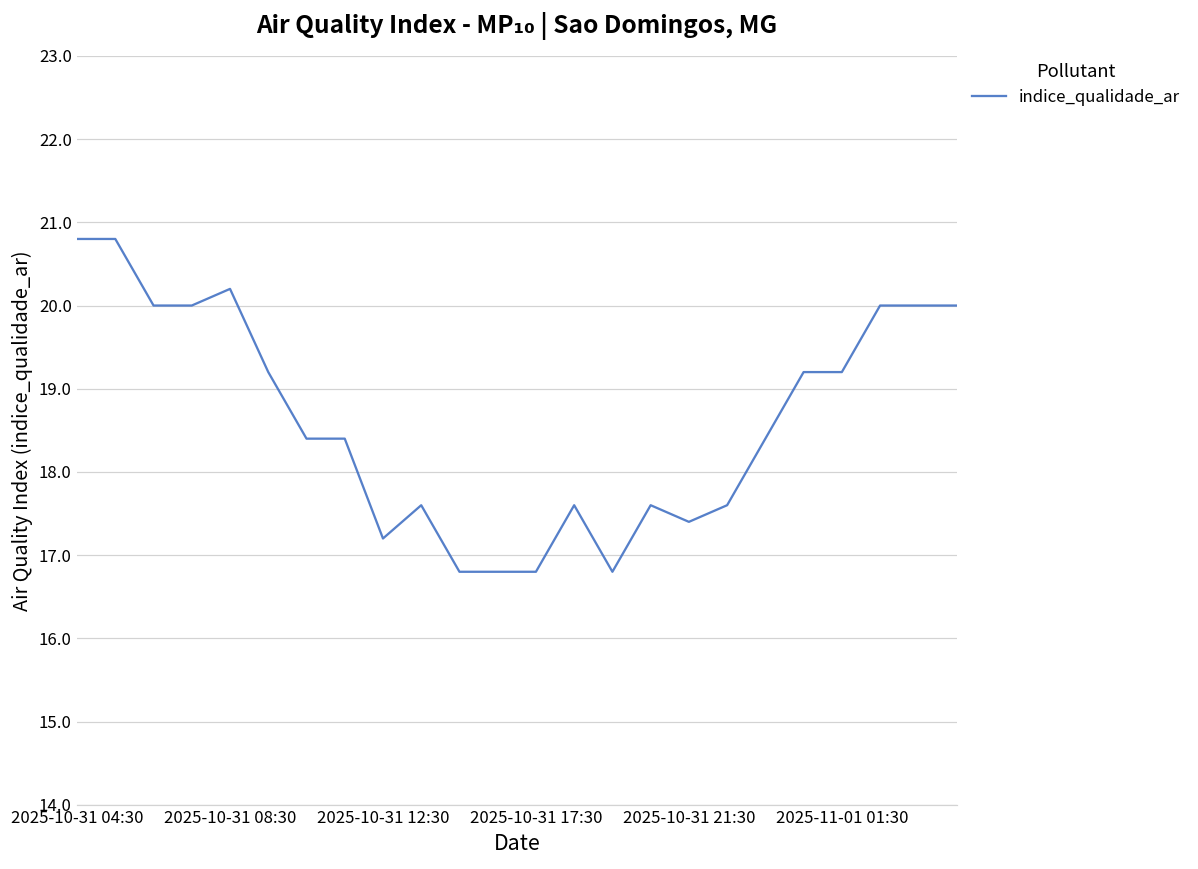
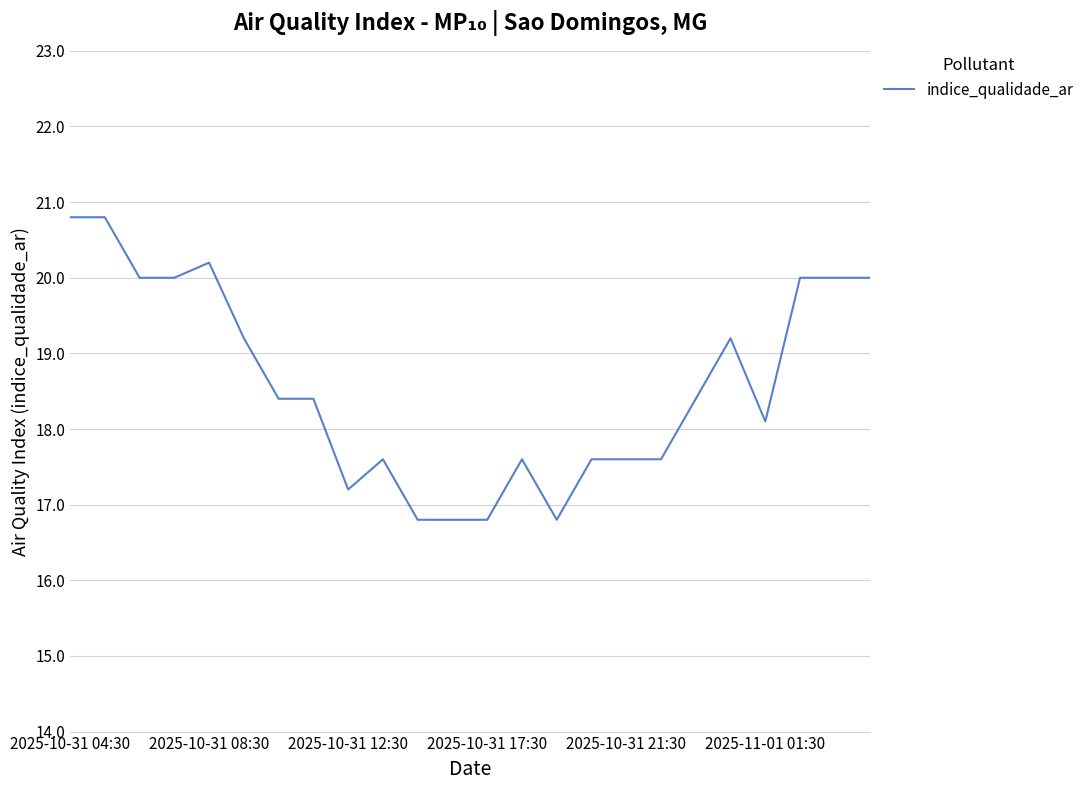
  {
    "2025-10-31 04:30": 20.8,
    "2025-10-31 08:30": 20.2,
    "2025-10-31 12:30": 17.2,
    "2025-10-31 17:30": 16.8,
-   "2025-10-31 21:30": 17.4,
-   "2025-11-01 01:30": 19.2
+   "2025-10-31 21:30": 17.6,
+   "2025-11-01 01:30": 18.1
  }
